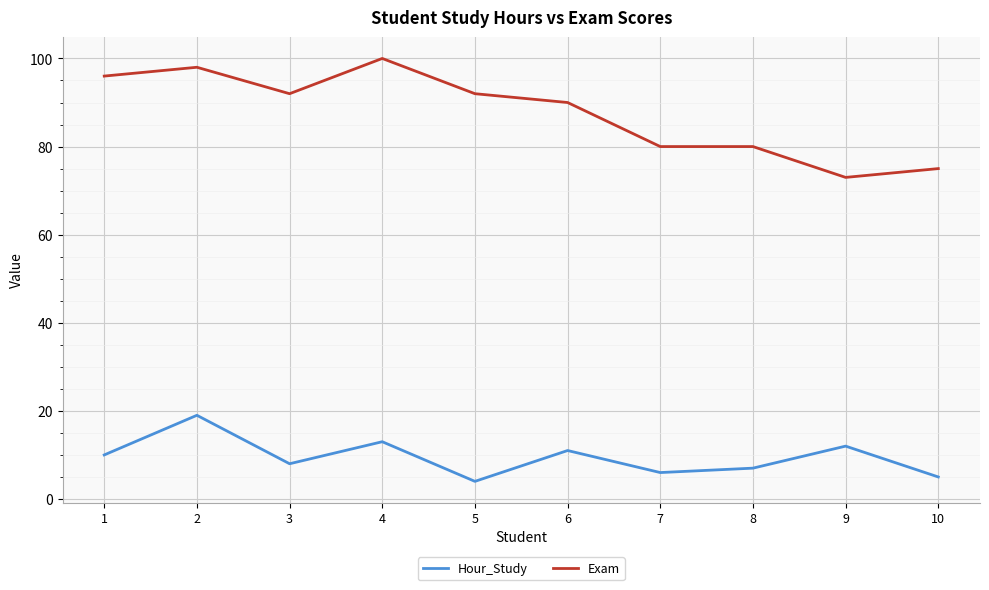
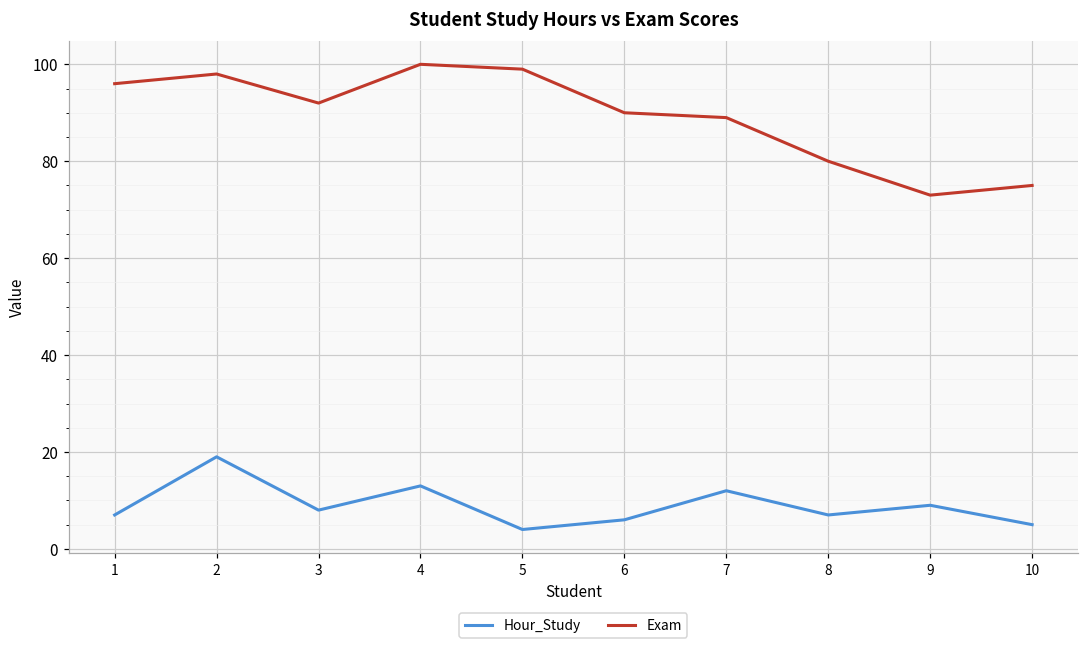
  {
    "Hour_Study": {
-     "1": 10,
+     "1": 7,
      "2": 19,
      "3": 8,
      "4": 13,
      "5": 4,
-     "6": 11,
-     "7": 6,
+     "6": 6,
+     "7": 12,
      "8": 7,
-     "9": 12,
+     "9": 9,
      "10": 5
    },
    "Exam": {
      "1": 96,
      "2": 98,
      "3": 92,
      "4": 100,
-     "5": 92,
+     "5": 99,
      "6": 90,
-     "7": 80,
+     "7": 89,
      "8": 80,
      "9": 73,
      "10": 75
    }
  }
